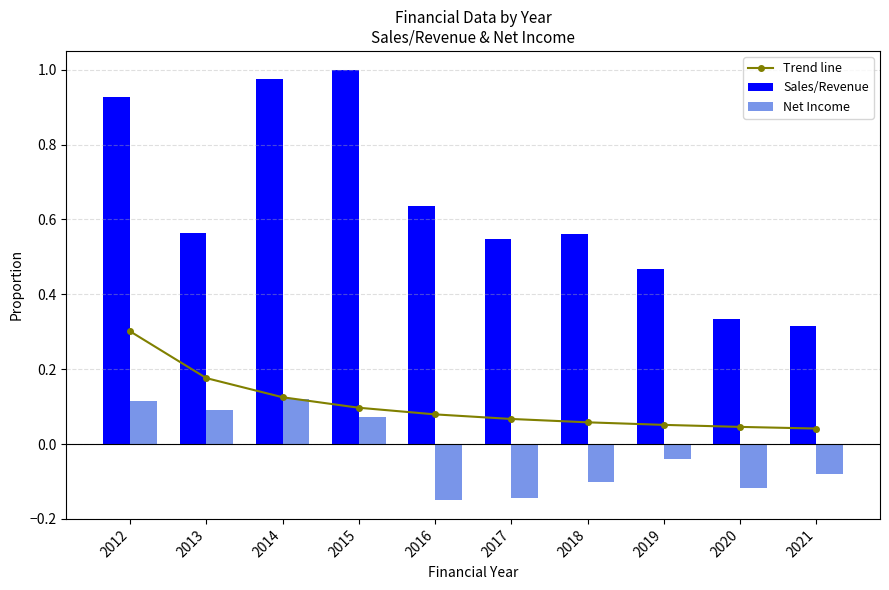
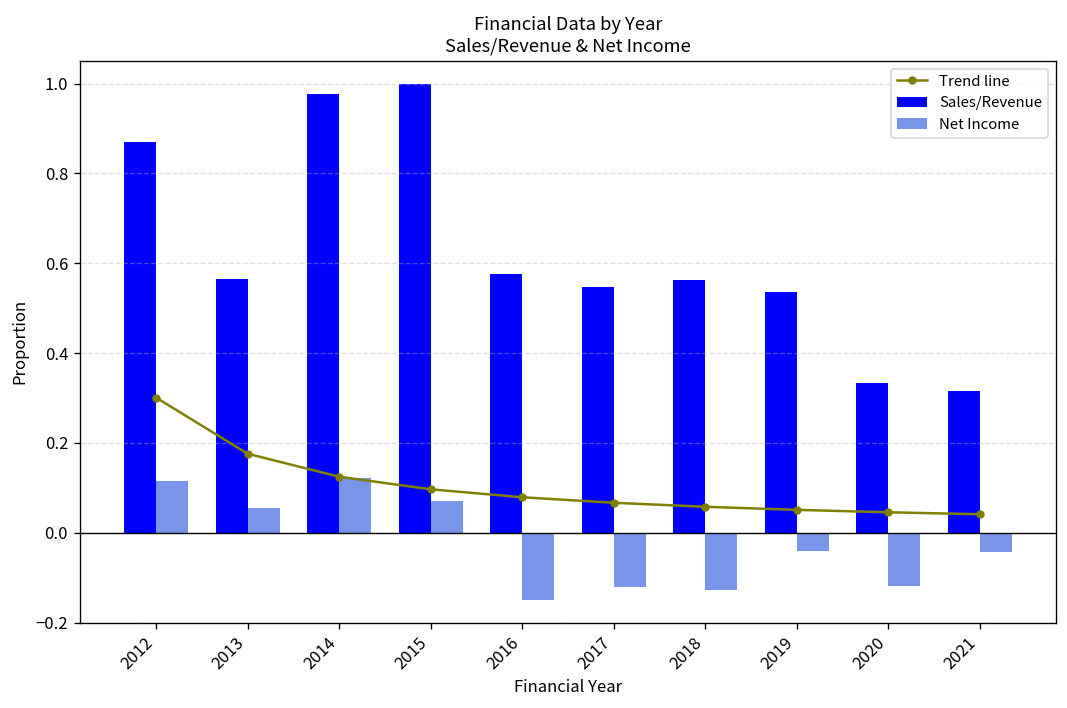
  {
    "Sales/Revenue": {
-     "2012": 0.93,
+     "2012": 0.87,
      "2013": 0.56,
      "2014": 0.98,
      "2015": 1.00,
-     "2016": 0.64,
+     "2016": 0.58,
      "2017": 0.55,
      "2018": 0.56,
-     "2019": 0.47,
+     "2019": 0.54,
      "2020": 0.33,
      "2021": 0.32
    },
    "Trend line": {
      "2012": 0.30,
      "2013": 0.18,
      "2014": 0.12,
      "2015": 0.10,
      "2016": 0.08,
      "2017": 0.07,
      "2018": 0.06,
      "2019": 0.05,
      "2020": 0.05,
      "2021": 0.04
    },
    "Net Income": {
      "2012": 0.12,
-     "2013": 0.09,
+     "2013": 0.05,
      "2014": 0.12,
      "2015": 0.07,
      "2016": -0.15,
-     "2017": -0.14,
-     "2018": -0.10,
+     "2017": -0.12,
+     "2018": -0.13,
      "2019": -0.04,
      "2020": -0.12,
-     "2021": -0.08
+     "2021": -0.04
    }
  }
